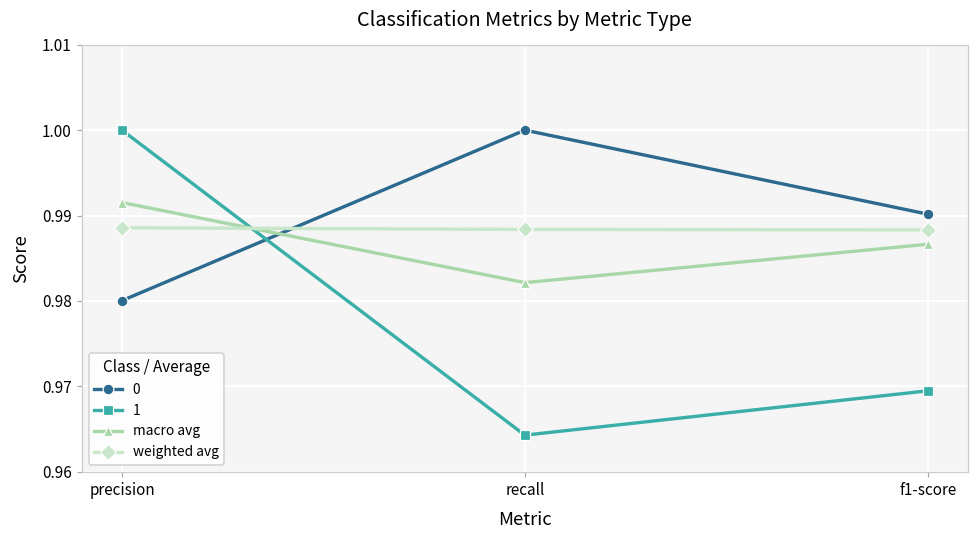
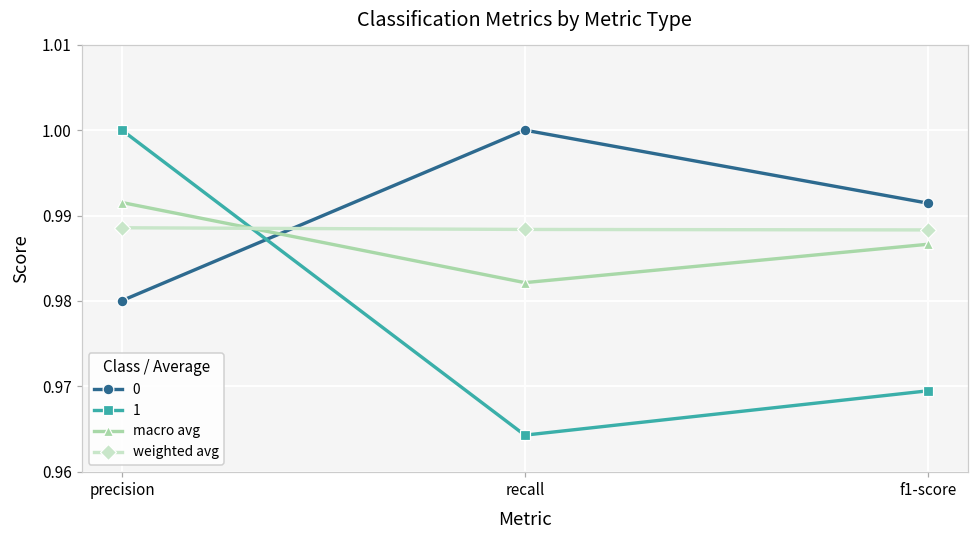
  {
    "0": {
      "precision": 0.980,
      "recall": 1.000,
-     "f1-score": 0.990
+     "f1-score": 0.991
    },
    "1": {
      "precision": 1.000,
      "recall": 0.964,
      "f1-score": 0.969
    }
  }
